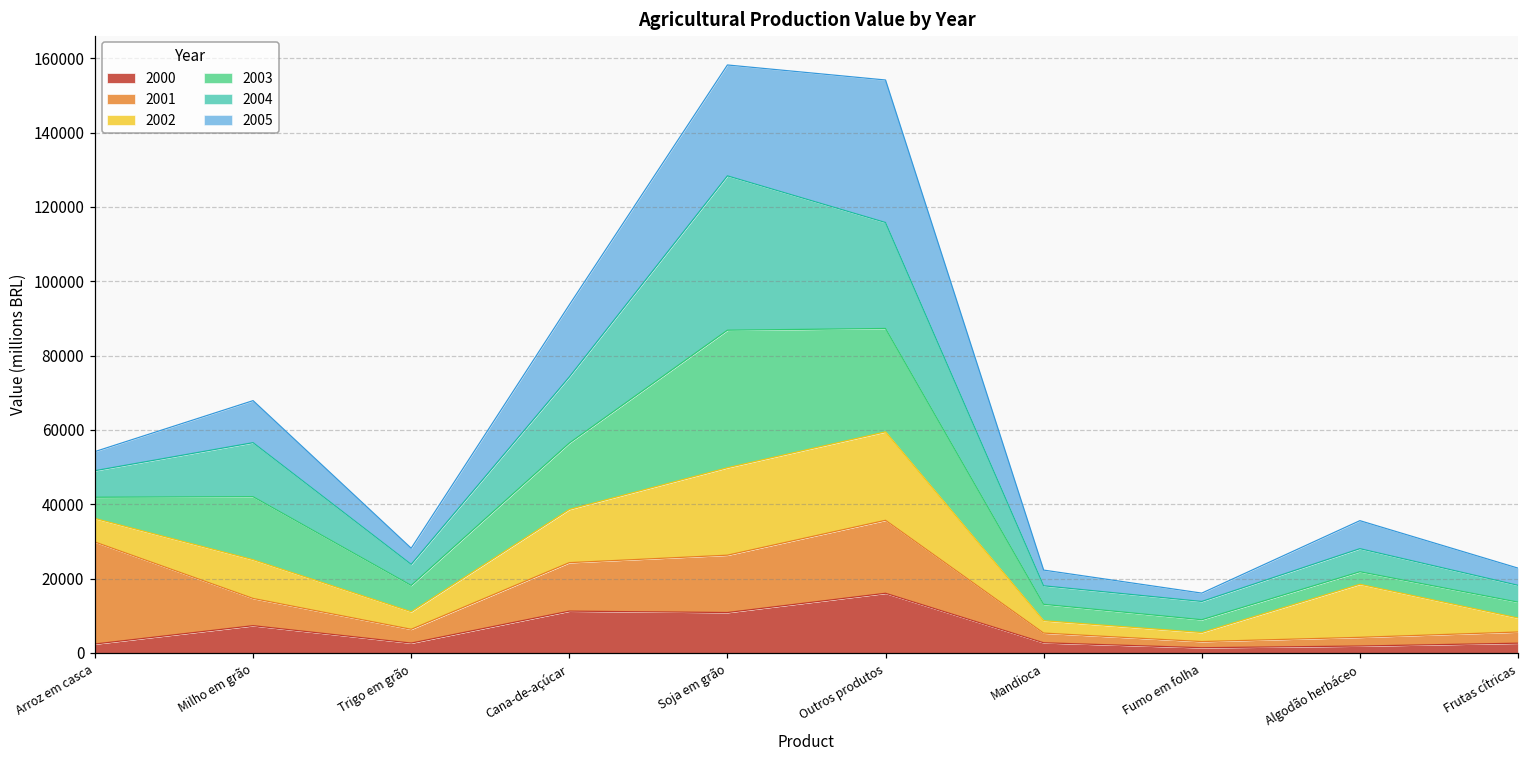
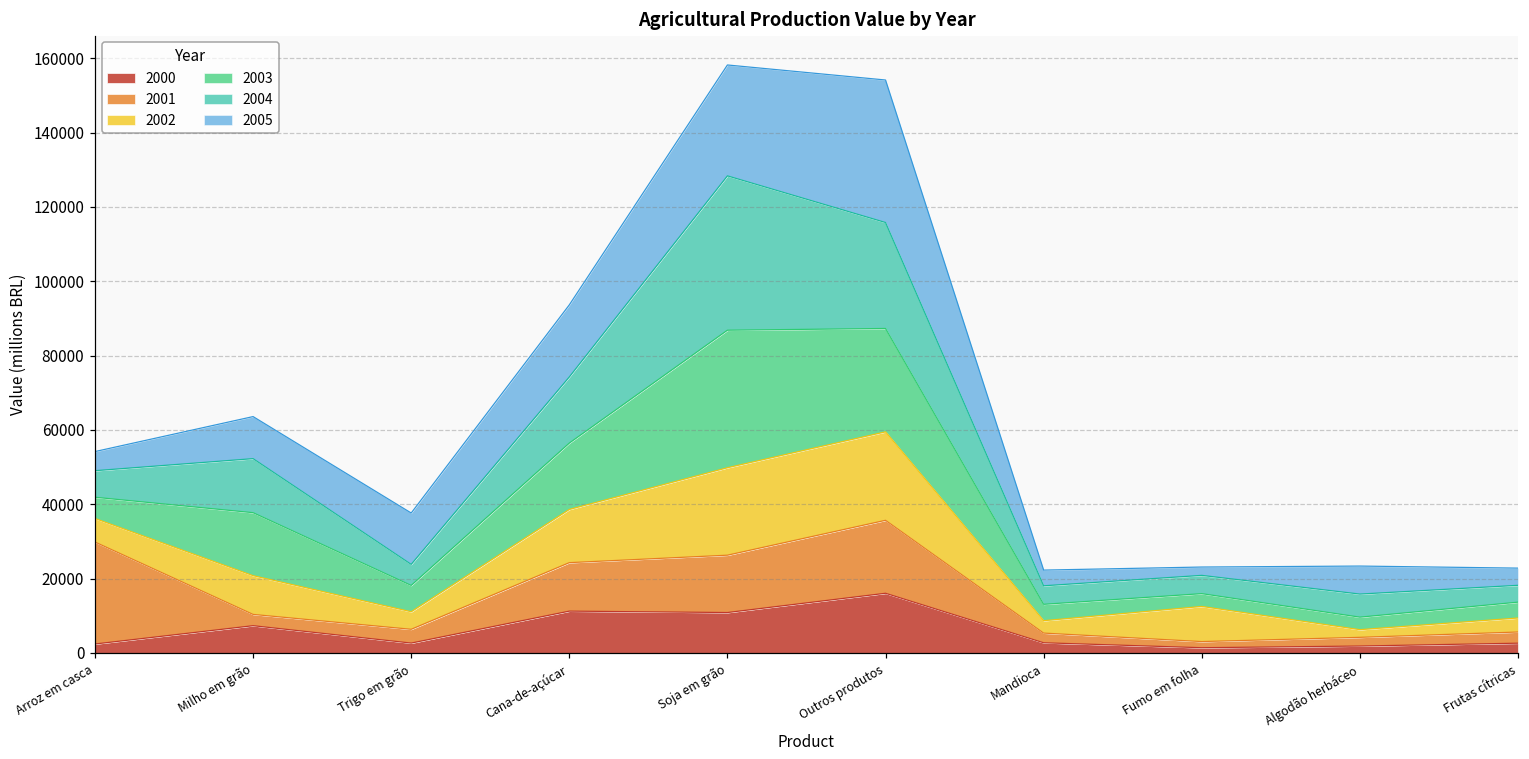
  {
    "2000": {
      "Arroz em casca": 2000,
      "Milho em grão": 7000,
      "Trigo em grão": 3000,
      "Cana-de-açúcar": 11000,
      "Soja em grão": 11000,
      "Outros produtos": 16000,
      "Mandioca": 3000,
      "Fumo em folha": 1000,
      "Algodão herbáceo": 2000,
      "Frutas cítricas": 3000
    },
    "2001": {
      "Arroz em casca": 27000,
-     "Milho em grão": 7000,
+     "Milho em grão": 3000,
      "Trigo em grão": 4000,
      "Cana-de-açúcar": 13000,
      "Soja em grão": 15000,
      "Outros produtos": 20000,
      "Mandioca": 3000,
      "Fumo em folha": 2000,
      "Algodão herbáceo": 2000,
      "Frutas cítricas": 3000
    },
    "2002": {
      "Arroz em casca": 6000,
      "Milho em grão": 10000,
      "Trigo em grão": 5000,
      "Cana-de-açúcar": 14000,
      "Soja em grão": 24000,
      "Outros produtos": 24000,
      "Mandioca": 3000,
-     "Fumo em folha": 2000,
-     "Algodão herbáceo": 14000,
+     "Fumo em folha": 9000,
+     "Algodão herbáceo": 2000,
      "Frutas cítricas": 4000
    },
    "2005": {
      "Arroz em casca": 5000,
      "Milho em grão": 11000,
-     "Trigo em grão": 4000,
+     "Trigo em grão": 14000,
      "Cana-de-açúcar": 19000,
      "Soja em grão": 30000,
      "Outros produtos": 38000,
      "Mandioca": 4000,
      "Fumo em folha": 2000,
      "Algodão herbáceo": 8000,
      "Frutas cítricas": 5000
    }
  }
